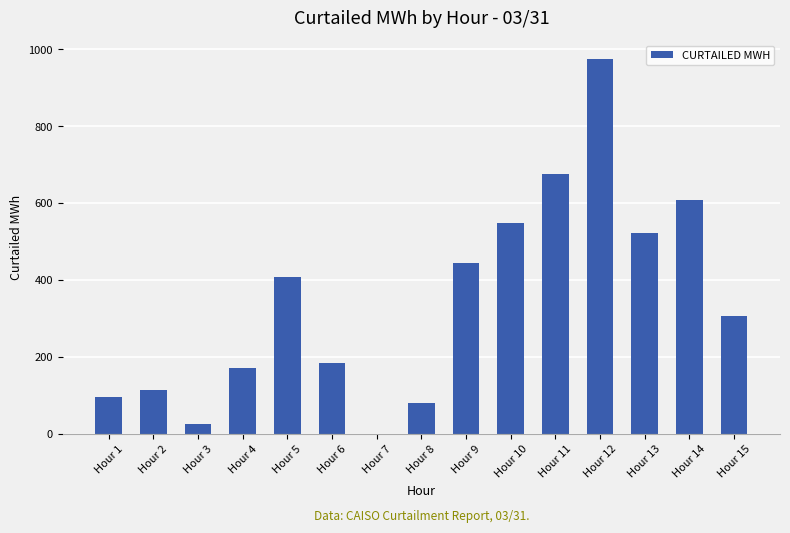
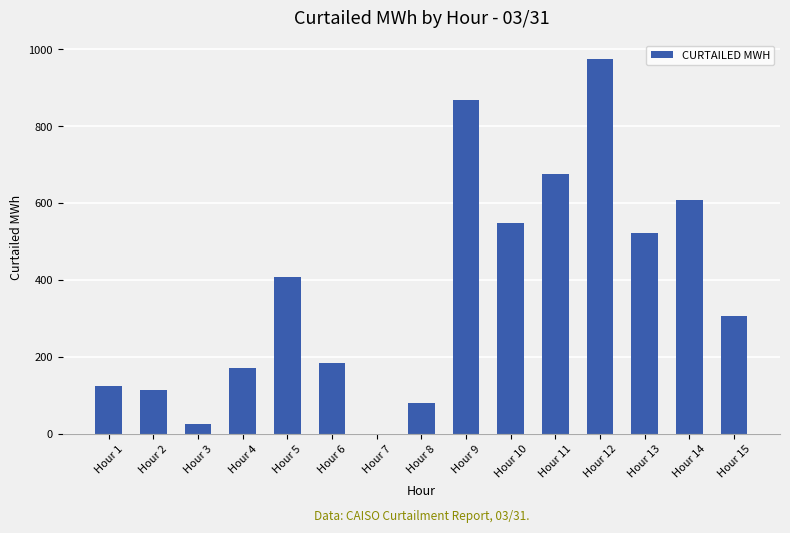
  {
-   "Hour 1": 90,
+   "Hour 1": 120,
    "Hour 2": 110,
    "Hour 3": 20,
    "Hour 4": 170,
    "Hour 5": 410,
    "Hour 6": 180,
    "Hour 7": 0,
    "Hour 8": 80,
-   "Hour 9": 440,
+   "Hour 9": 870,
    "Hour 10": 550,
    "Hour 11": 680,
    "Hour 12": 980,
    "Hour 13": 520,
    "Hour 14": 610,
    "Hour 15": 310
  }
